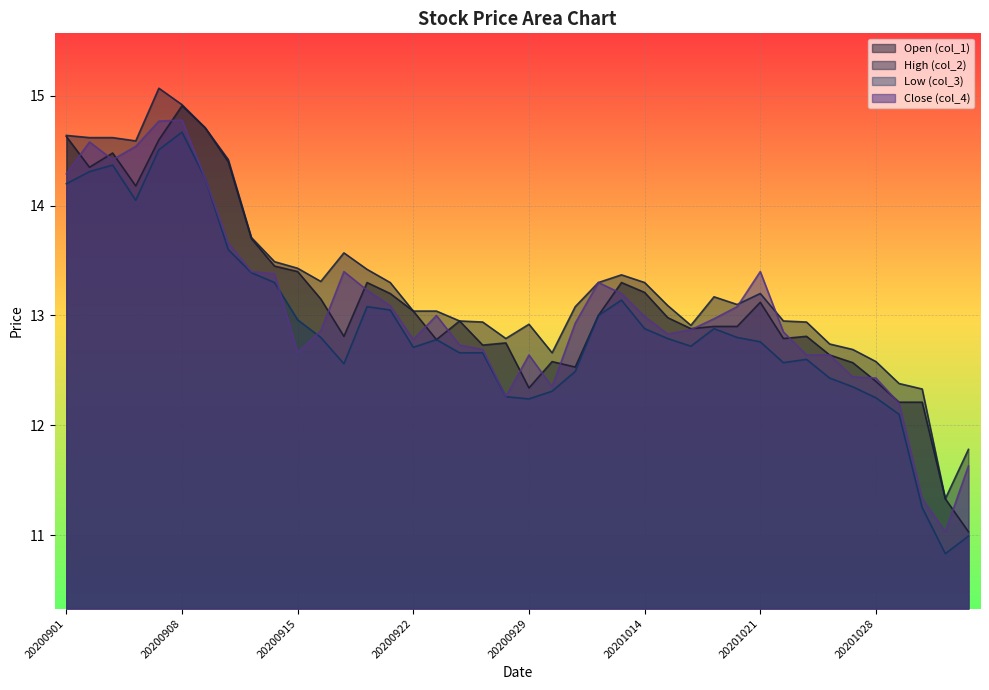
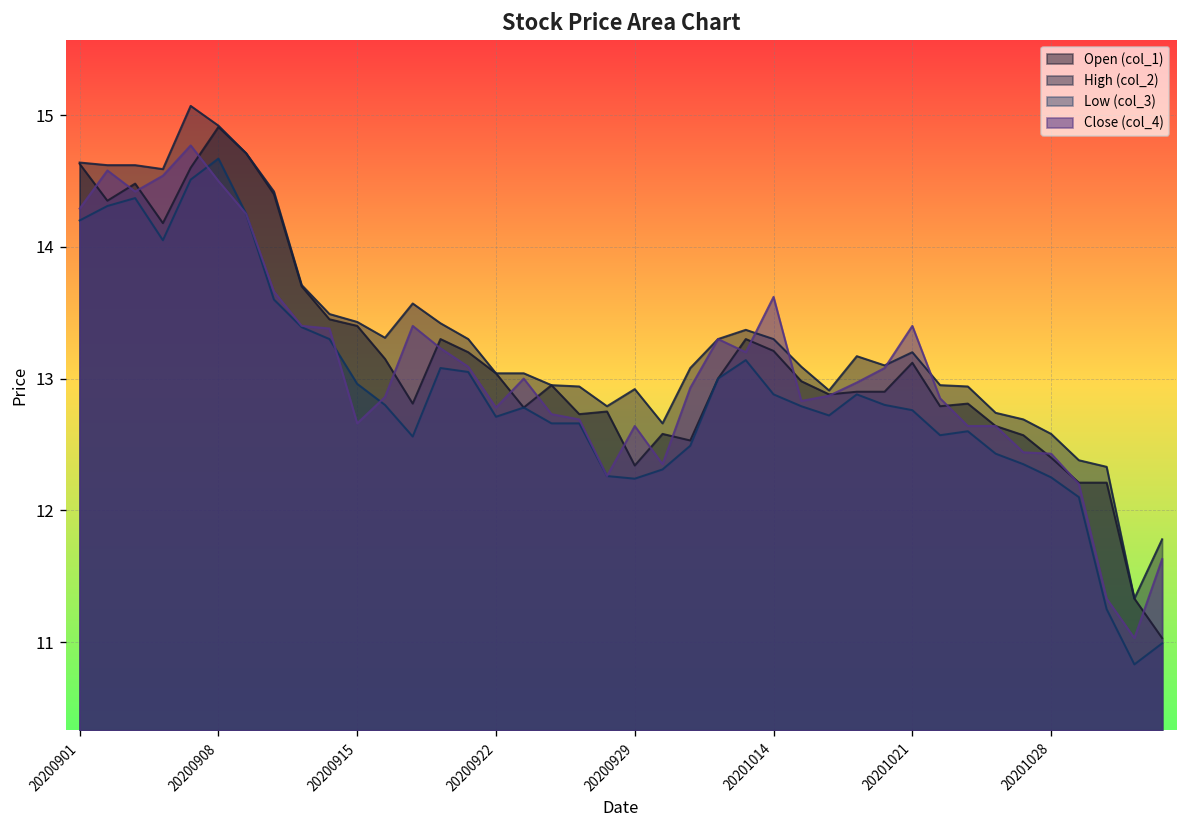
  {
    "Close (col_4)": {
      "20200901": 14.29,
-     "20200908": 14.78,
+     "20200908": 14.50,
      "20200915": 12.66,
      "20200922": 12.78,
      "20200929": 12.64,
-     "20201014": 12.99,
+     "20201014": 13.62,
      "20201021": 13.40,
      "20201028": 12.43
    }
  }
